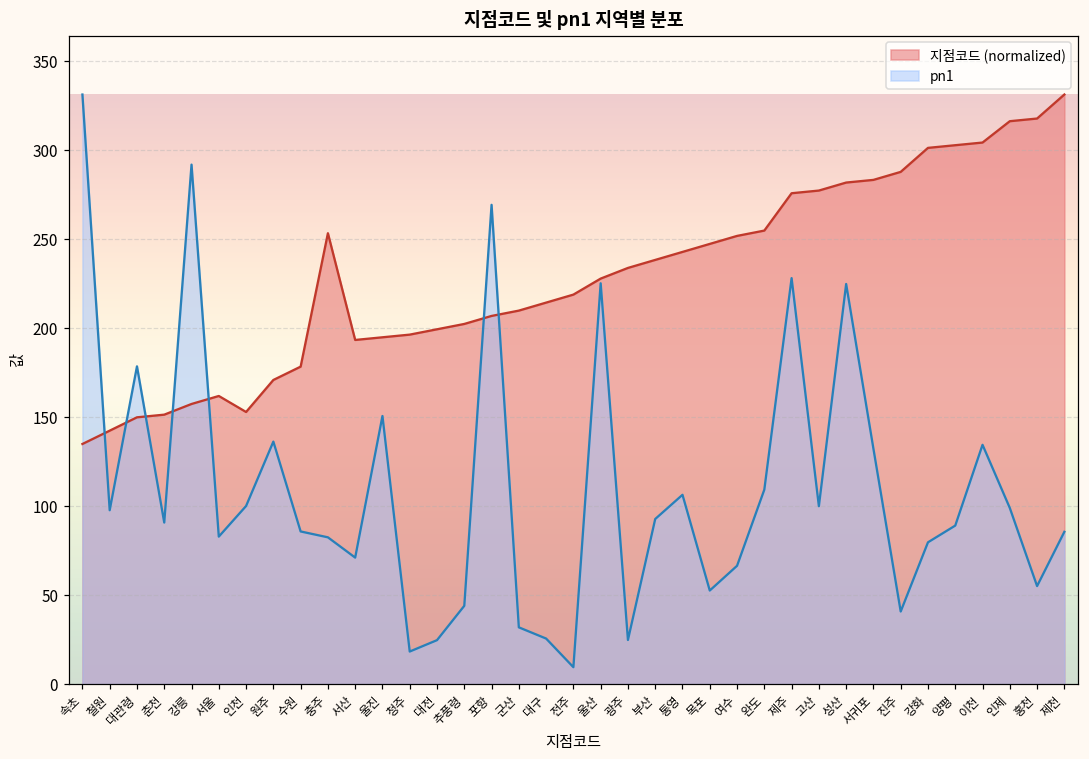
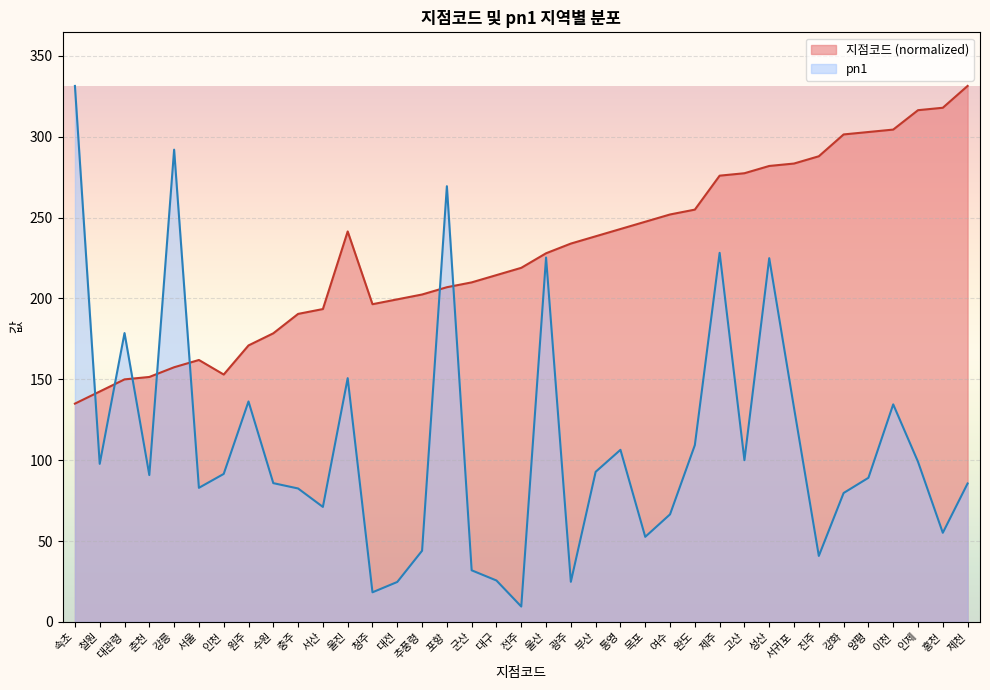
  {
    "지점코드 (normalized)": {
      "속초": 135,
      "철원": 142,
      "대관령": 150,
      "춘천": 151,
      "강릉": 157,
      "서울": 162,
      "인천": 153,
      "원주": 171,
      "수원": 178,
-     "충주": 253,
+     "충주": 190,
      "서산": 193,
-     "울진": 195,
+     "울진": 241,
      "청주": 196,
      "대전": 199,
      "추풍령": 202,
      "포항": 207,
      "군산": 210,
      "대구": 214,
      "전주": 219,
      "울산": 228,
      "광주": 234,
      "부산": 238,
      "통영": 243,
      "목포": 247,
      "여수": 252,
      "완도": 255,
      "제주": 276,
      "고산": 277,
      "성산": 282,
      "서귀포": 283,
      "진주": 288,
      "강화": 301,
      "양평": 303,
      "이천": 304,
      "인제": 316,
      "홍천": 318,
      "제천": 331
    },
    "pn1": {
      "속초": 331,
      "철원": 98,
      "대관령": 179,
      "춘천": 91,
      "강릉": 292,
      "서울": 83,
-     "인천": 100,
+     "인천": 92,
      "원주": 136,
      "수원": 86,
      "충주": 83,
      "서산": 71,
      "울진": 151,
      "청주": 18,
      "대전": 25,
      "추풍령": 44,
      "포항": 269,
      "군산": 32,
      "대구": 26,
      "전주": 10,
      "울산": 225,
      "광주": 25,
      "부산": 93,
      "통영": 106,
      "목포": 53,
      "여수": 67,
      "완도": 109,
      "제주": 228,
      "고산": 100,
      "성산": 225,
      "서귀포": 132,
      "진주": 41,
      "강화": 80,
      "양평": 89,
      "이천": 135,
      "인제": 99,
      "홍천": 55,
      "제천": 86
    }
  }
